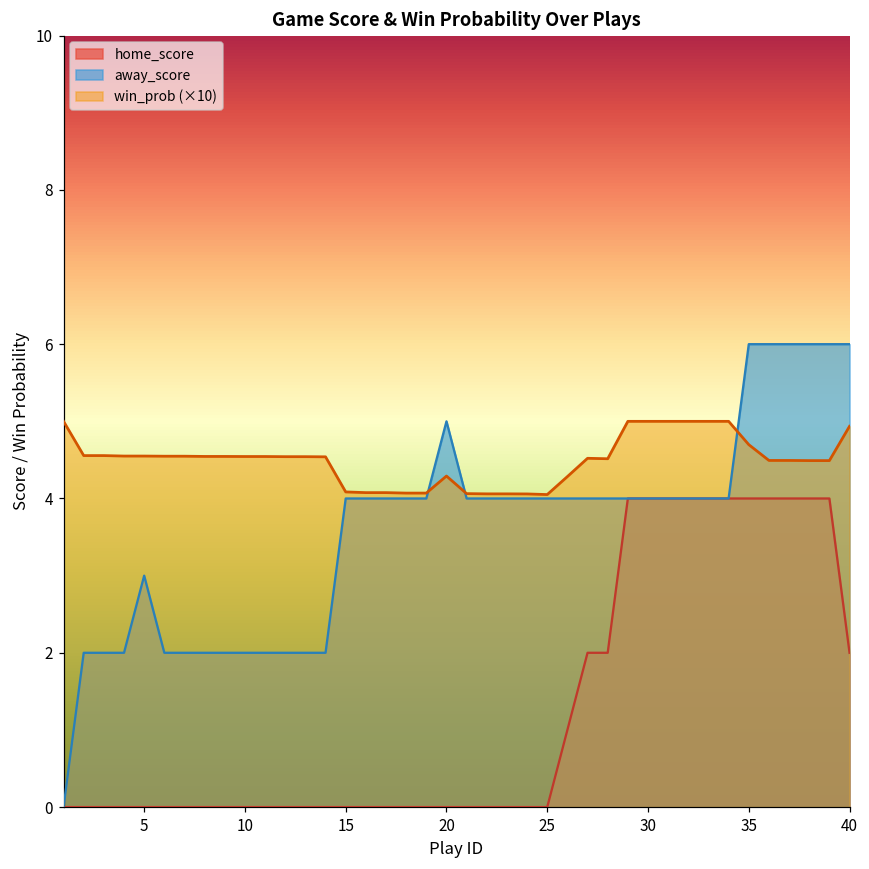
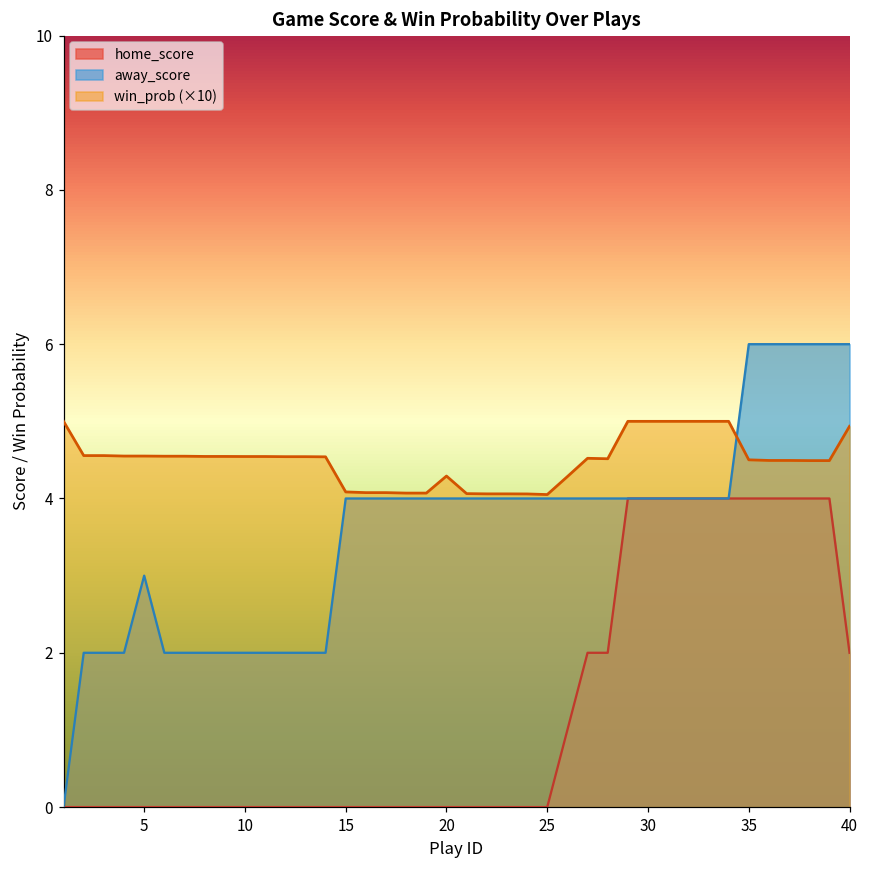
  {
    "home_score": {
      "5": 0.0,
      "10": 0.0,
      "15": 0.0,
      "20": 0.0,
      "25": 0.0,
      "35": 4.0,
      "40": 2.0
    },
    "away_score": {
      "5": 3,
      "10": 2,
      "15": 4,
-     "20": 5,
+     "20": 4,
      "25": 4,
      "35": 6,
      "40": 6
    },
    "win_prob (×10)": {
      "5": 4.6,
      "10": 4.5,
      "15": 4.1,
      "20": 4.3,
      "25": 4.1,
      "30": 5.0,
-     "35": 4.7,
+     "35": 4.5,
      "40": 4.9
    }
  }
